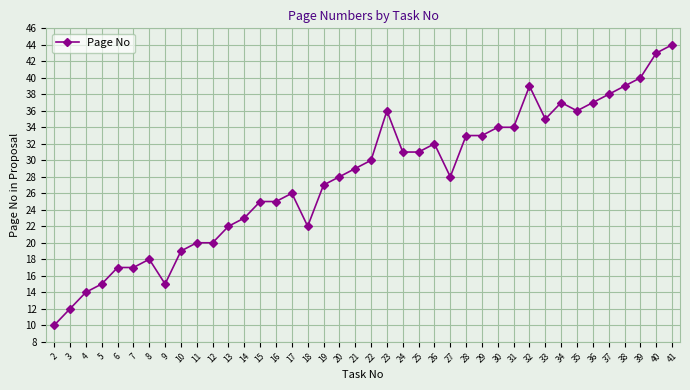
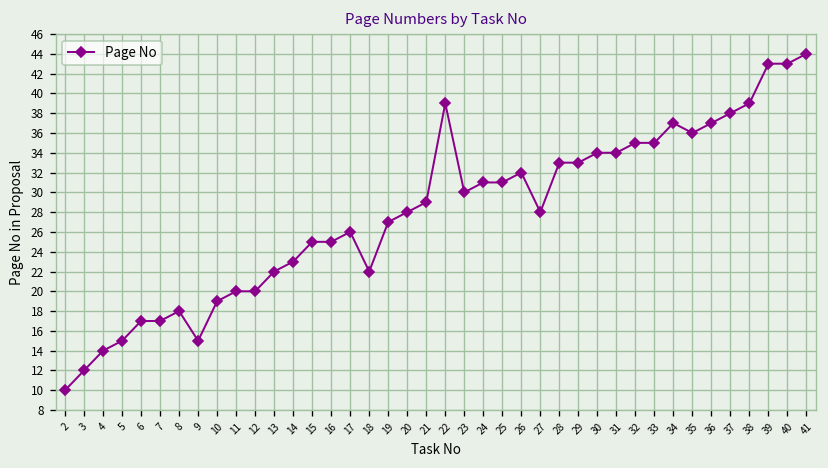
  {
    "2": 10,
    "3": 12,
    "4": 14,
    "5": 15,
    "6": 17,
    "7": 17,
    "8": 18,
    "9": 15,
    "10": 19,
    "11": 20,
    "12": 20,
    "13": 22,
    "14": 23,
    "15": 25,
    "16": 25,
    "17": 26,
    "18": 22,
    "19": 27,
    "20": 28,
    "21": 29,
-   "22": 30,
-   "23": 36,
+   "22": 39,
+   "23": 30,
    "24": 31,
    "25": 31,
    "26": 32,
    "27": 28,
    "28": 33,
    "29": 33,
    "30": 34,
    "31": 34,
-   "32": 39,
+   "32": 35,
    "33": 35,
    "34": 37,
    "35": 36,
    "36": 37,
    "37": 38,
    "38": 39,
-   "39": 40,
+   "39": 43,
    "40": 43,
    "41": 44
  }
